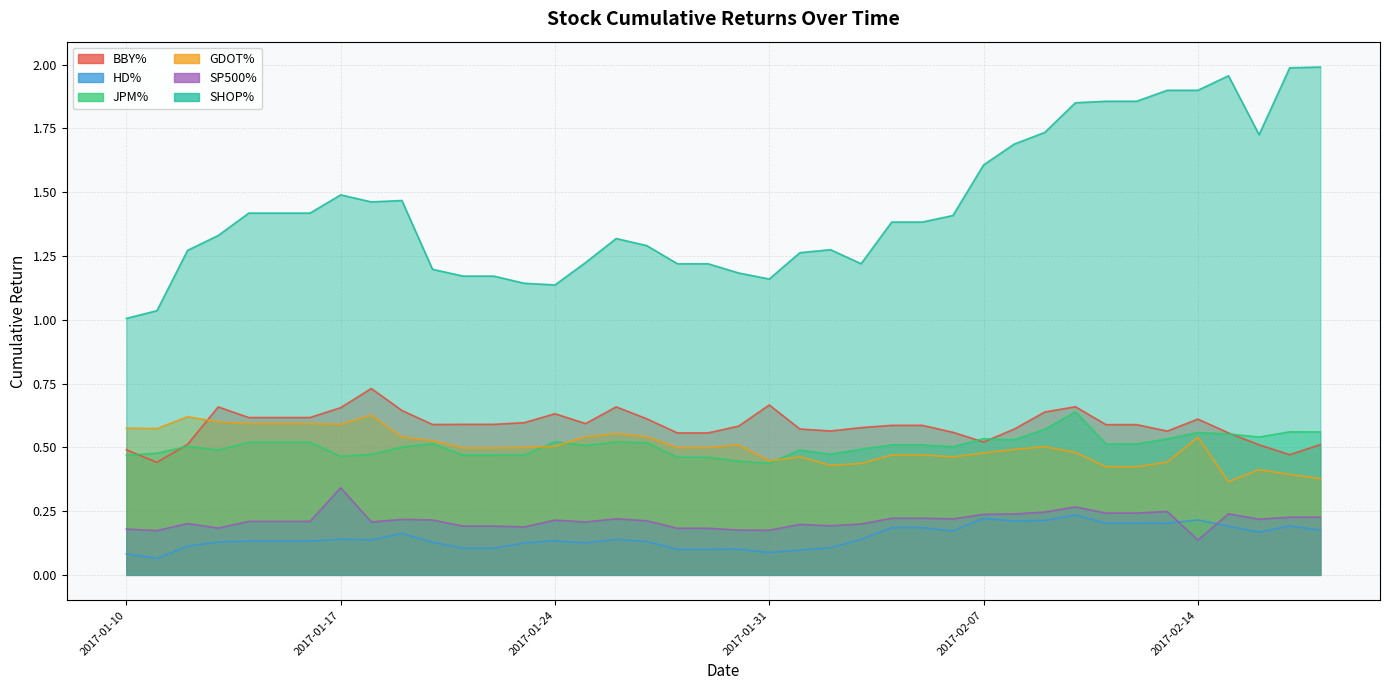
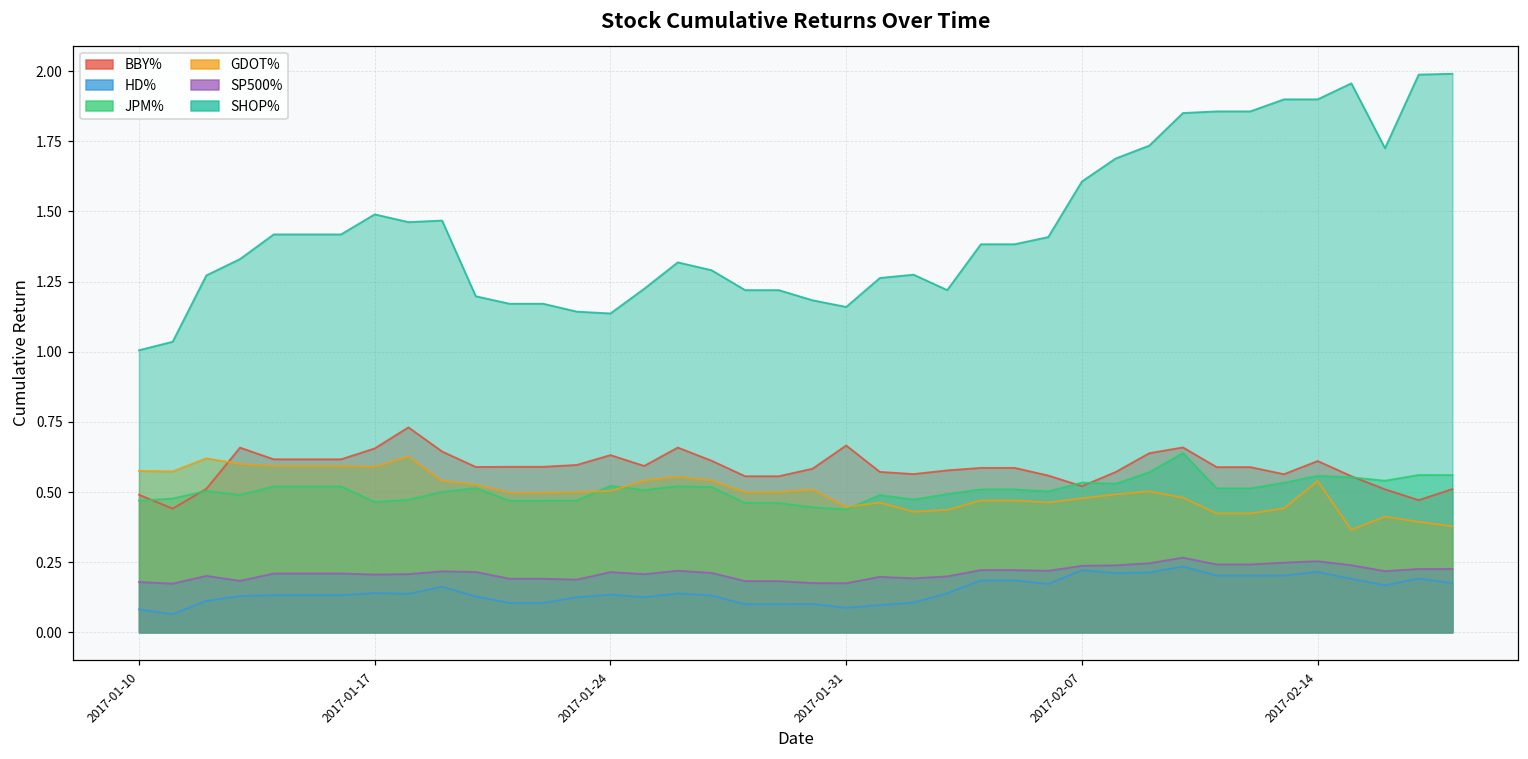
  {
    "BBY%": {
      "2017-01-10": 0.49,
      "2017-01-17": 0.66,
      "2017-01-24": 0.63,
      "2017-01-31": 0.67,
      "2017-02-07": 0.52,
      "2017-02-14": 0.61
    },
    "GDOT%": {
      "2017-01-10": 0.58,
      "2017-01-17": 0.59,
      "2017-01-24": 0.50,
      "2017-02-07": 0.48,
      "2017-02-14": 0.54
    },
    "SP500%": {
      "2017-01-10": 0.18,
-     "2017-01-17": 0.34,
+     "2017-01-17": 0.21,
      "2017-01-24": 0.21,
      "2017-01-31": 0.18,
      "2017-02-07": 0.24,
-     "2017-02-14": 0.14
+     "2017-02-14": 0.25
    }
  }
